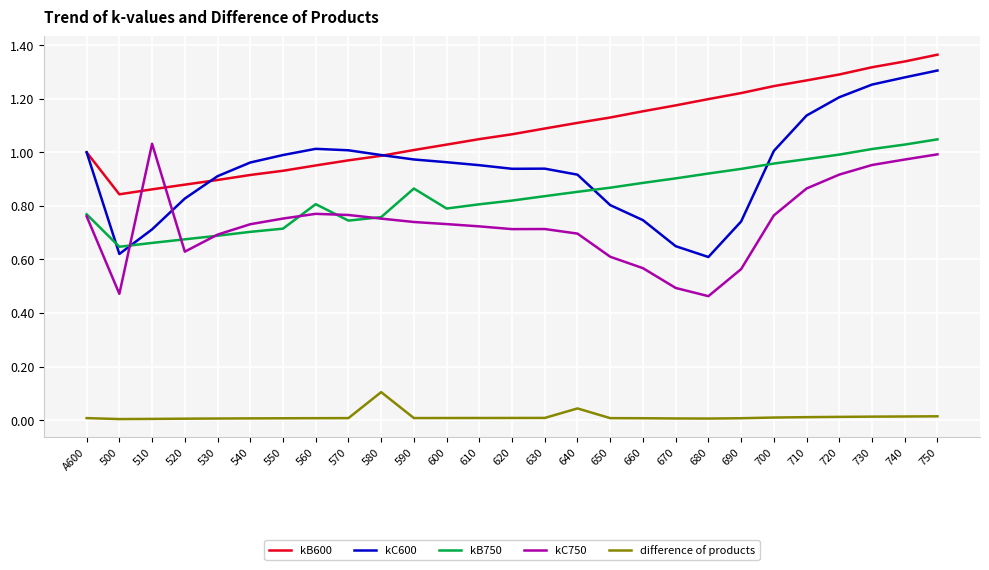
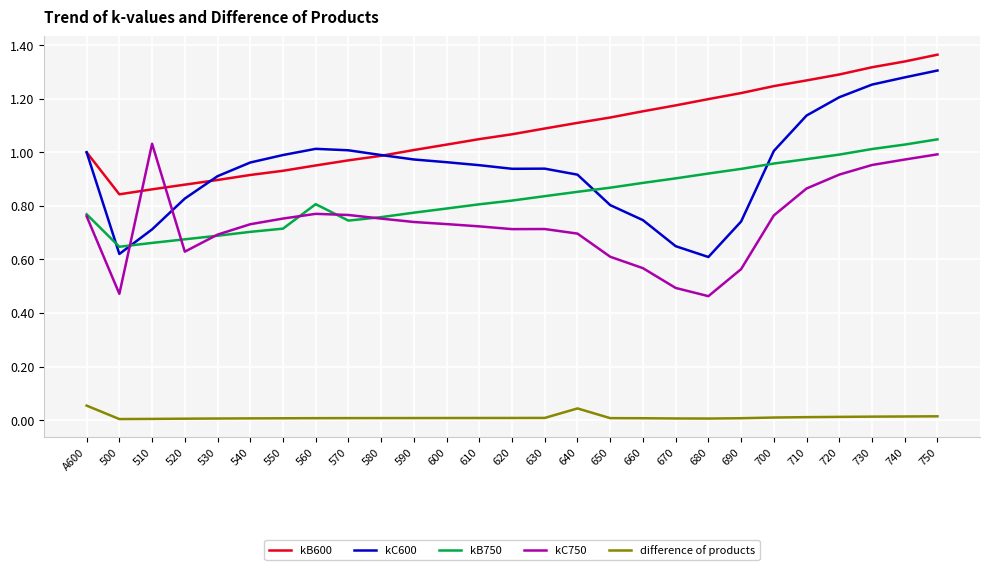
  {
    "kB600": {
      "500": 0.84,
      "510": 0.86,
      "520": 0.88,
      "530": 0.90,
      "540": 0.92,
      "550": 0.93,
      "560": 0.95,
      "570": 0.97,
      "590": 1.01,
      "600": 1.03,
      "610": 1.05,
      "620": 1.07,
      "630": 1.09,
      "640": 1.11,
      "650": 1.13,
      "660": 1.15,
      "670": 1.18,
      "680": 1.20,
      "690": 1.22,
      "700": 1.25,
      "710": 1.27,
      "720": 1.29,
      "730": 1.32,
      "740": 1.34,
      "750": 1.36
    },
    "kC600": {
      "500": 0.62,
      "510": 0.71,
      "520": 0.83,
      "530": 0.91,
      "540": 0.96,
      "550": 0.99,
      "560": 1.01,
      "570": 1.01,
      "590": 0.97,
      "600": 0.96,
      "610": 0.95,
      "620": 0.94,
      "630": 0.94,
      "640": 0.92,
      "650": 0.80,
      "660": 0.75,
      "670": 0.65,
      "680": 0.61,
      "690": 0.74,
      "700": 1.01,
      "710": 1.14,
      "720": 1.21,
      "730": 1.25,
      "740": 1.28,
      "750": 1.31
    },
    "kB750": {
      "500": 0.65,
      "510": 0.66,
      "520": 0.68,
      "540": 0.70,
      "550": 0.71,
      "560": 0.81,
      "570": 0.74,
-     "590": 0.86,
+     "590": 0.77,
      "600": 0.79,
      "610": 0.81,
      "620": 0.82,
      "630": 0.84,
      "640": 0.85,
      "650": 0.87,
      "660": 0.89,
      "670": 0.90,
      "680": 0.92,
      "690": 0.94,
      "700": 0.96,
      "710": 0.97,
      "720": 0.99,
      "730": 1.01,
      "740": 1.03,
      "750": 1.05
    },
    "kC750": {
      "500": 0.47,
      "510": 1.03,
      "520": 0.63,
      "540": 0.73,
      "550": 0.75,
      "560": 0.77,
      "570": 0.77,
      "590": 0.74,
      "600": 0.73,
      "610": 0.72,
      "620": 0.71,
      "630": 0.71,
      "640": 0.70,
      "650": 0.61,
      "660": 0.57,
      "670": 0.49,
      "680": 0.46,
      "690": 0.56,
      "700": 0.76,
      "710": 0.86,
      "720": 0.92,
      "730": 0.95,
      "740": 0.97,
      "750": 0.99
    },
    "difference of products": {
-     "A600": 0.01,
+     "A600": 0.05,
      "500": 0.00,
      "510": 0.00,
      "520": 0.01,
      "530": 0.01,
      "540": 0.01,
      "550": 0.01,
      "560": 0.01,
      "570": 0.01,
-     "580": 0.10,
+     "580": 0.01,
      "590": 0.01,
      "600": 0.01,
      "610": 0.01,
      "620": 0.01,
      "630": 0.01,
      "640": 0.04,
      "650": 0.01,
      "660": 0.01,
      "670": 0.01,
      "680": 0.01,
      "690": 0.01,
      "700": 0.01,
      "710": 0.01,
      "720": 0.01,
      "730": 0.01,
      "740": 0.01,
      "750": 0.01
    }
  }
